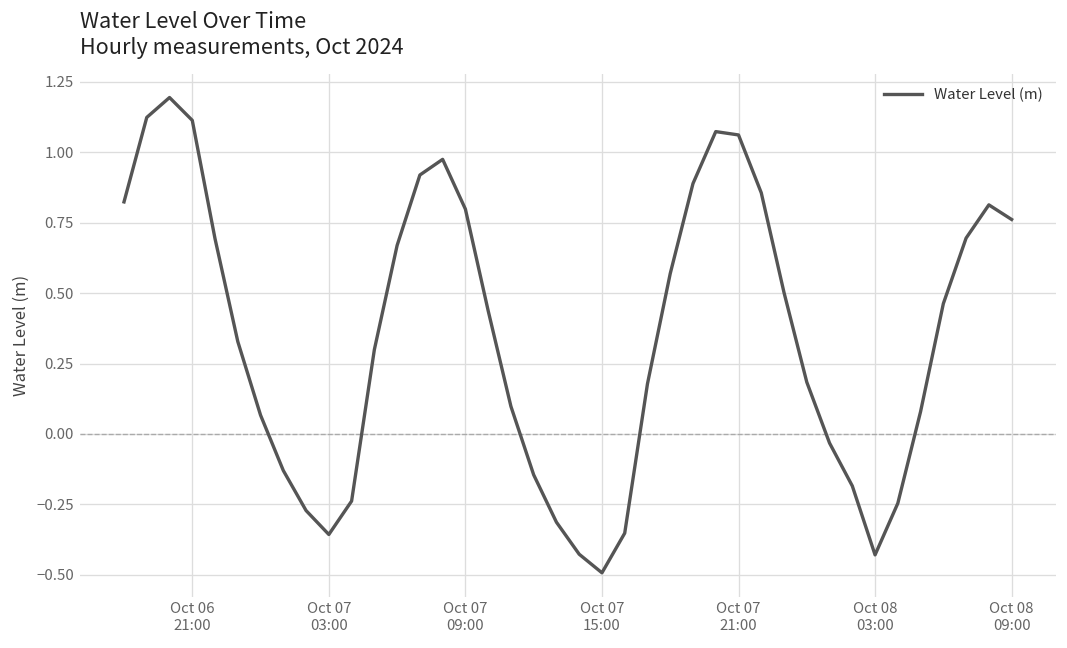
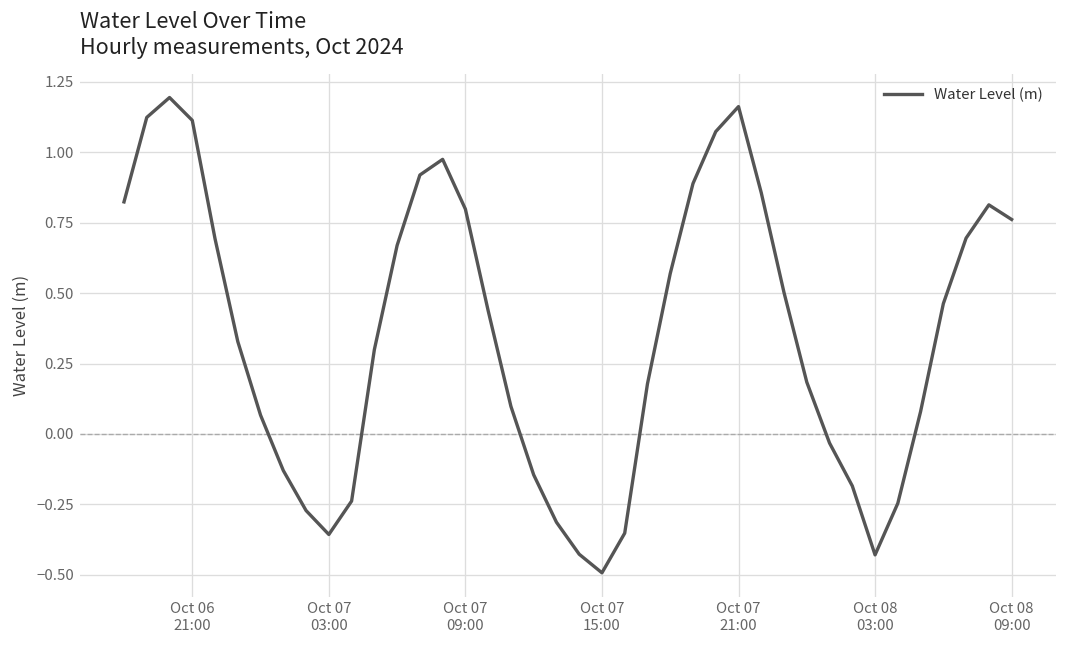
  {
    "Oct 06 21:00": 1.11,
    "Oct 07 03:00": -0.36,
    "Oct 07 09:00": 0.80,
    "Oct 07 15:00": -0.49,
-   "Oct 07 21:00": 1.06,
+   "Oct 07 21:00": 1.16,
    "Oct 08 03:00": -0.43,
    "Oct 08 09:00": 0.76
  }
